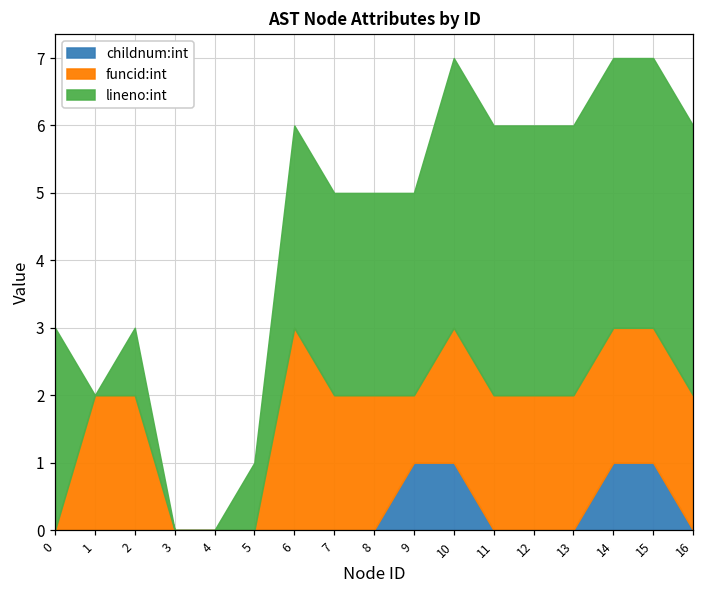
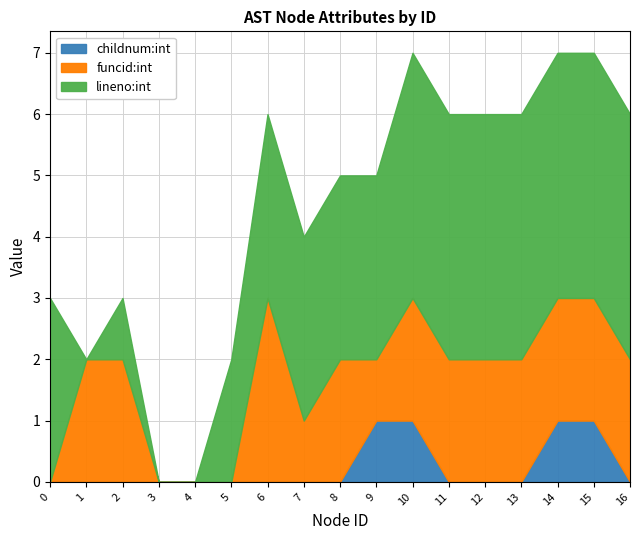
  {
    "childnum:int": {
      "1": 0,
      "2": 0,
      "6": 0,
      "7": 0,
      "8": 0,
      "9": 1,
      "10": 1,
      "11": 0,
      "12": 0,
      "13": 0,
      "14": 1,
      "15": 1,
      "16": 0
    },
    "funcid:int": {
      "2": 2,
      "6": 3,
-     "7": 2,
+     "7": 1,
      "8": 2,
      "9": 2,
      "10": 3,
      "11": 2,
      "12": 2,
      "13": 2,
      "14": 3,
      "15": 3,
      "16": 2
    },
    "lineno:int": {
      "0": 3,
      "2": 3,
-     "5": 1,
+     "5": 2,
      "6": 6,
      "8": 5,
      "9": 5,
      "10": 7,
      "11": 6,
      "12": 6,
      "13": 6,
      "14": 7,
      "15": 7,
      "16": 6
    }
  }
